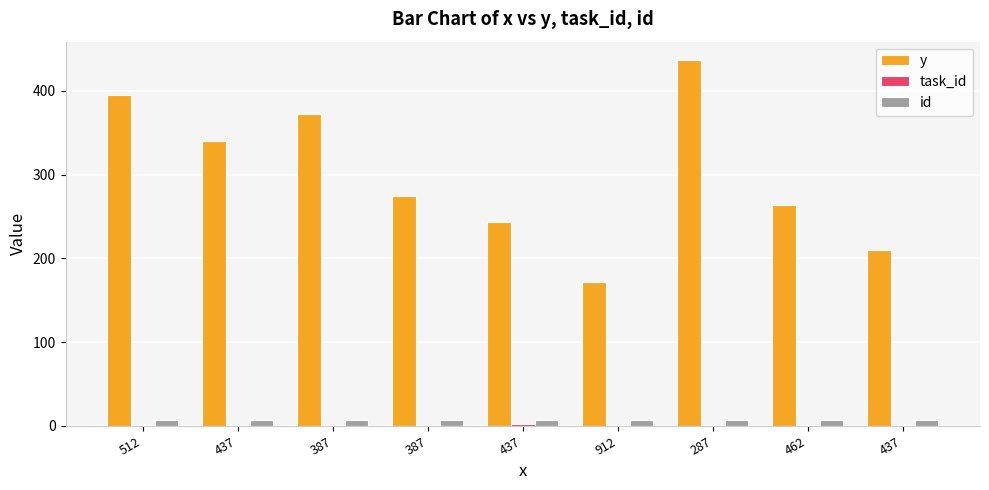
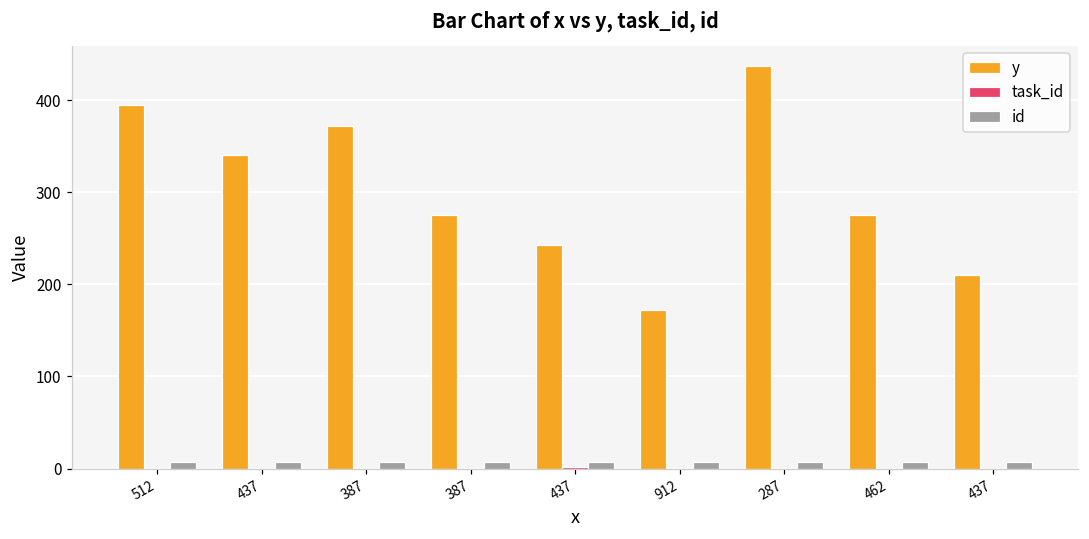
  {
    "y": {
      "512": 400,
      "912": 170,
      "287": 440,
-     "462": 260
+     "462": 280
    },
    "task_id": {
      "512": 0,
      "912": 0,
      "287": 0,
      "462": 0
    },
    "id": {
      "512": 10,
      "912": 10,
      "287": 10,
      "462": 10
    }
  }
